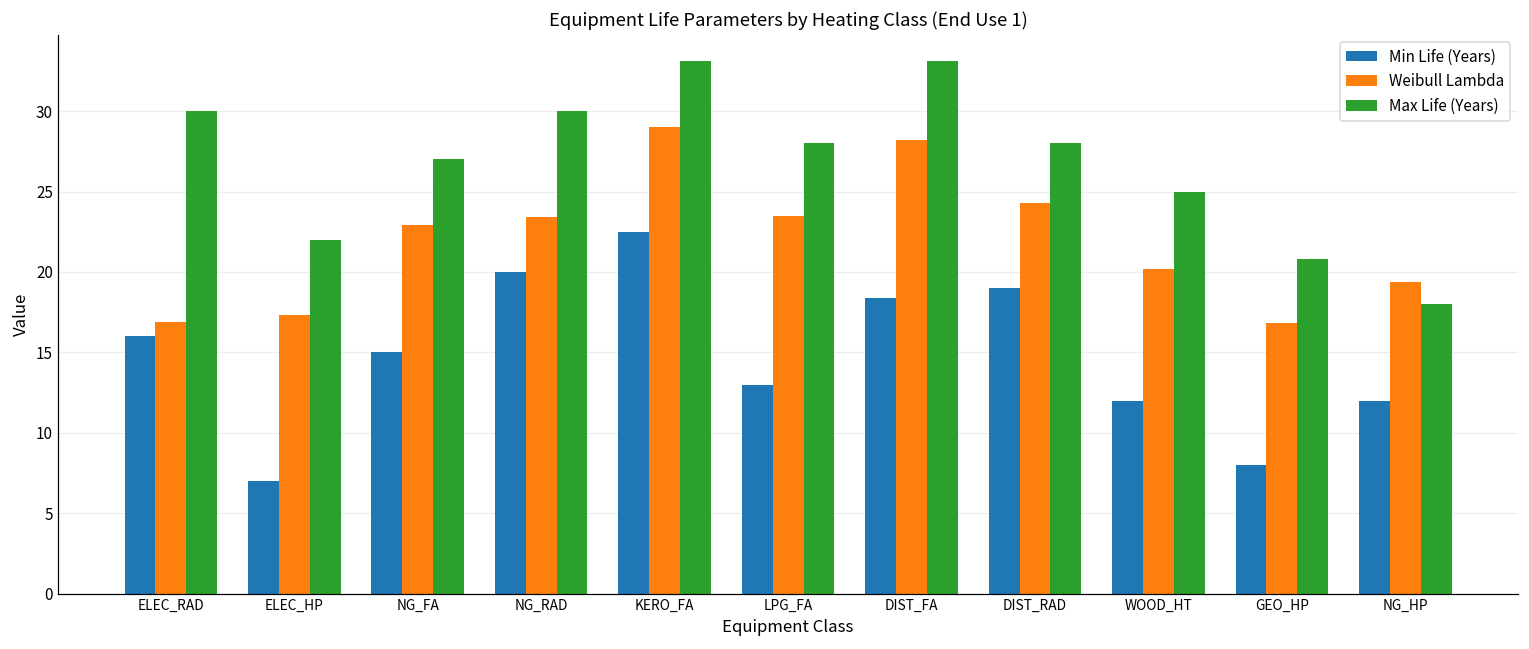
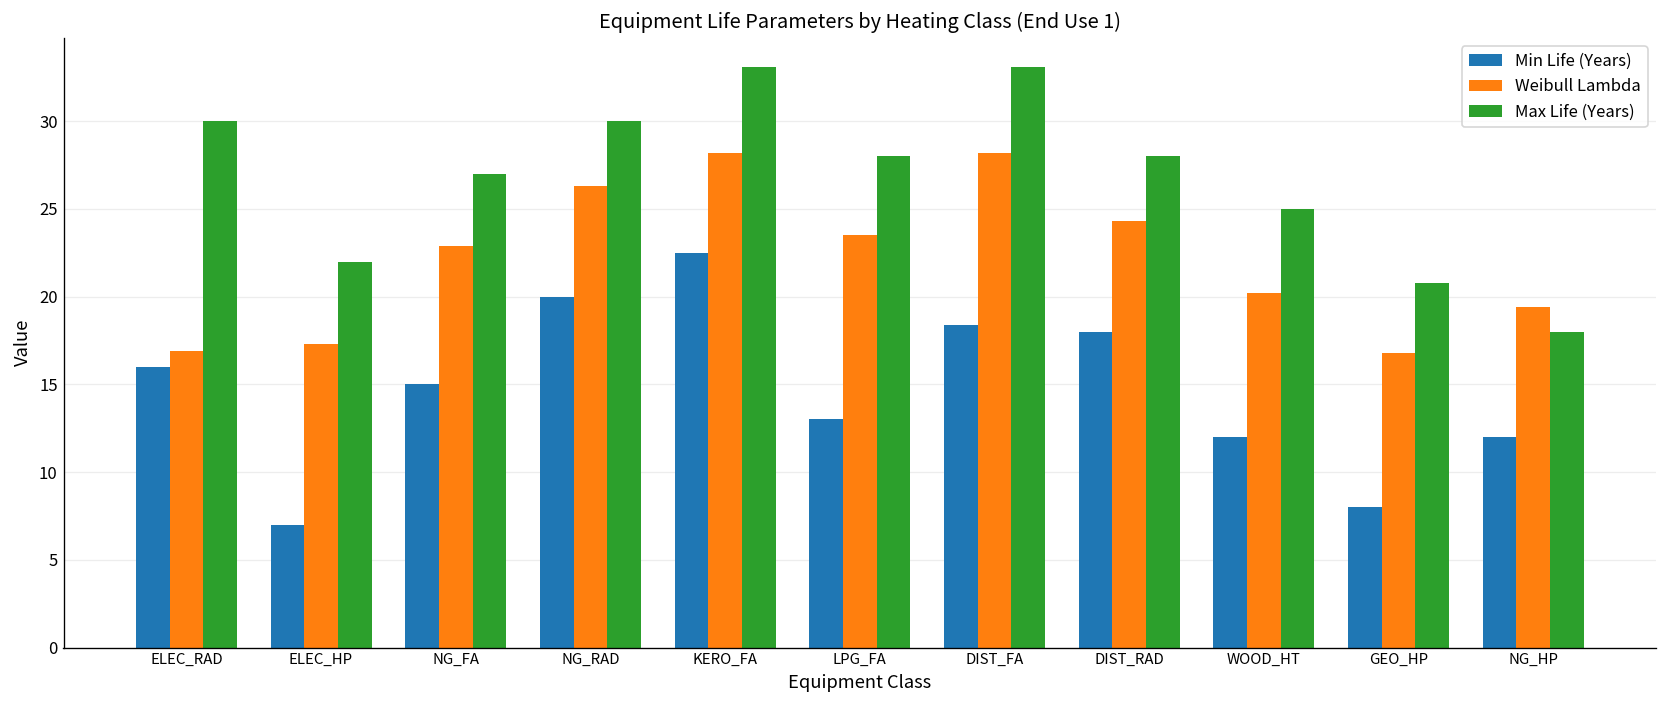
  {
    "Min Life (Years)": {
      "ELEC_RAD": 16,
      "ELEC_HP": 7,
      "NG_FA": 15,
      "NG_RAD": 20,
      "KERO_FA": 22.5,
      "LPG_FA": 13,
      "DIST_FA": 18.4,
-     "DIST_RAD": 19,
+     "DIST_RAD": 18,
      "WOOD_HT": 12,
      "GEO_HP": 8,
      "NG_HP": 12
    },
    "Weibull Lambda": {
      "ELEC_RAD": 16.9,
      "ELEC_HP": 17.3,
      "NG_FA": 22.9,
-     "NG_RAD": 23.4,
-     "KERO_FA": 29.0,
+     "NG_RAD": 26.3,
+     "KERO_FA": 28.2,
      "LPG_FA": 23.5,
      "DIST_FA": 28.2,
      "DIST_RAD": 24.3,
      "WOOD_HT": 20.2,
      "GEO_HP": 16.8,
      "NG_HP": 19.4
    },
    "Max Life (Years)": {
      "ELEC_RAD": 30.0,
      "ELEC_HP": 22.0,
      "NG_FA": 27.0,
      "NG_RAD": 30.0,
      "KERO_FA": 33.1,
      "LPG_FA": 28.0,
      "DIST_FA": 33.1,
      "DIST_RAD": 28.0,
      "WOOD_HT": 25.0,
      "GEO_HP": 20.8,
      "NG_HP": 18.0
    }
  }
